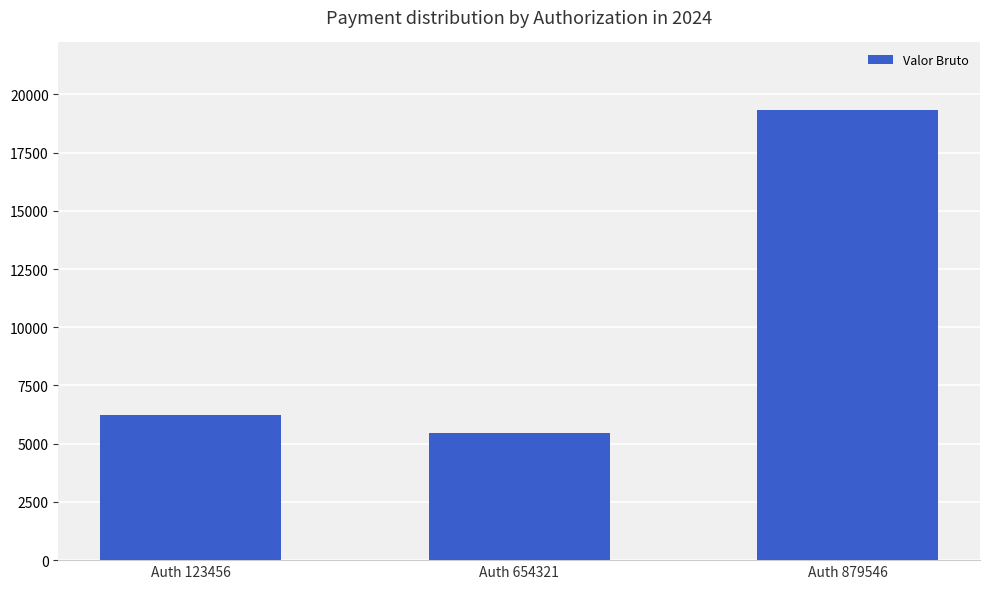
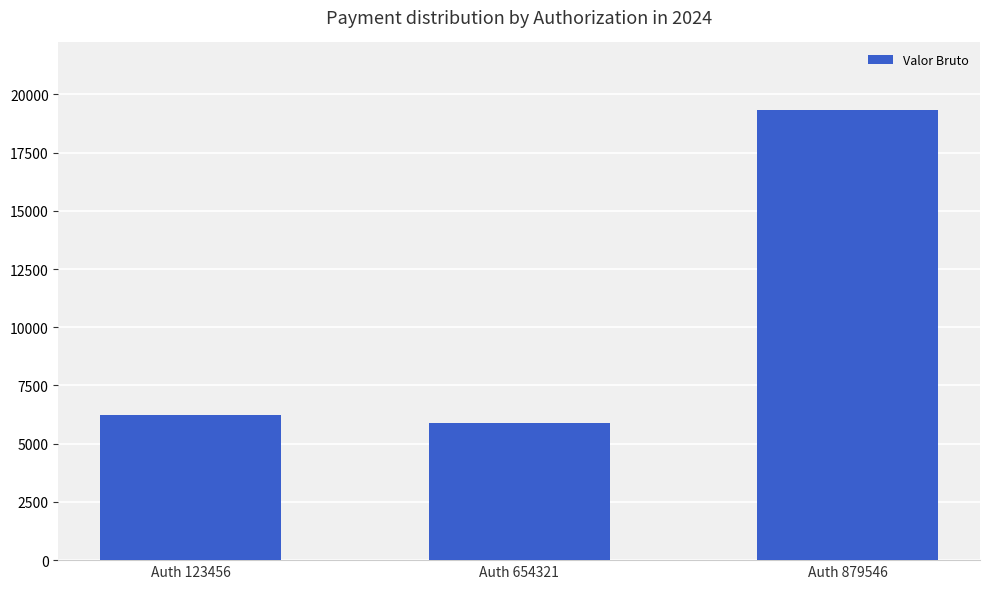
  {
    "Auth 123456": 6200,
-   "Auth 654321": 5500,
+   "Auth 654321": 5900,
    "Auth 879546": 19300
  }
